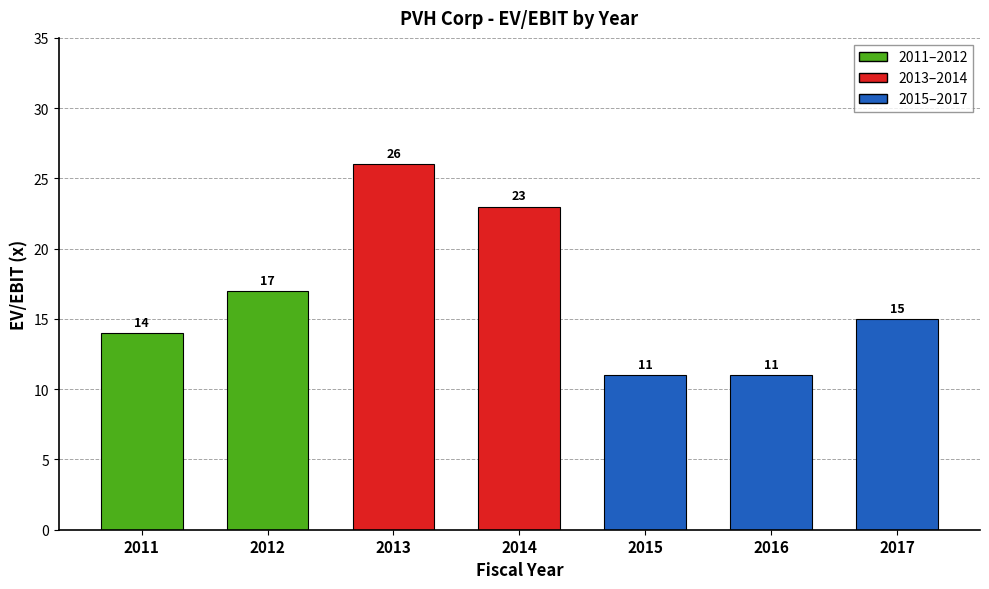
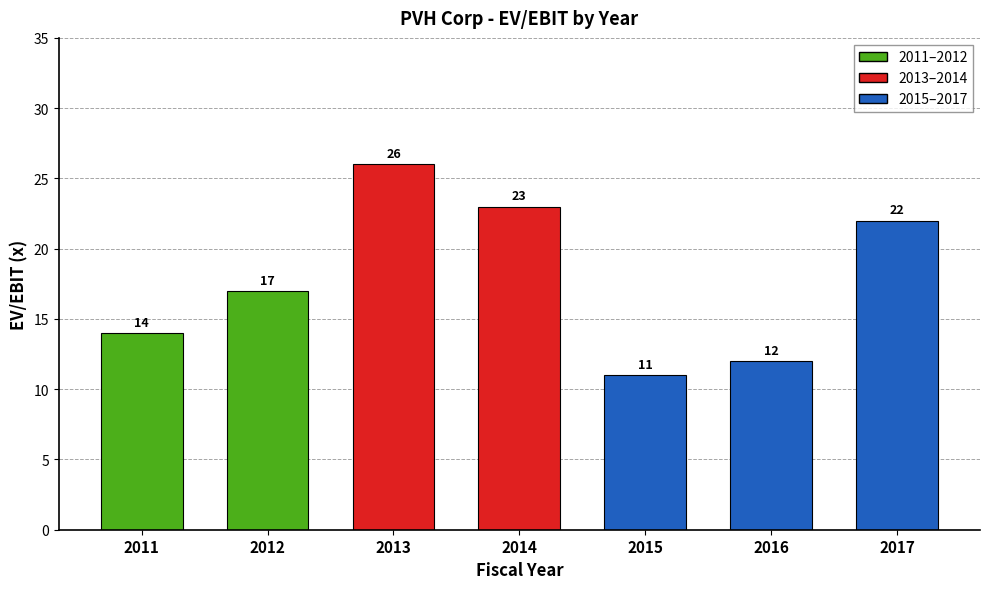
  {
    "2011": 14,
    "2012": 17,
    "2013": 26,
    "2014": 23,
    "2015": 11,
-   "2016": 11,
-   "2017": 15
+   "2016": 12,
+   "2017": 22
  }
